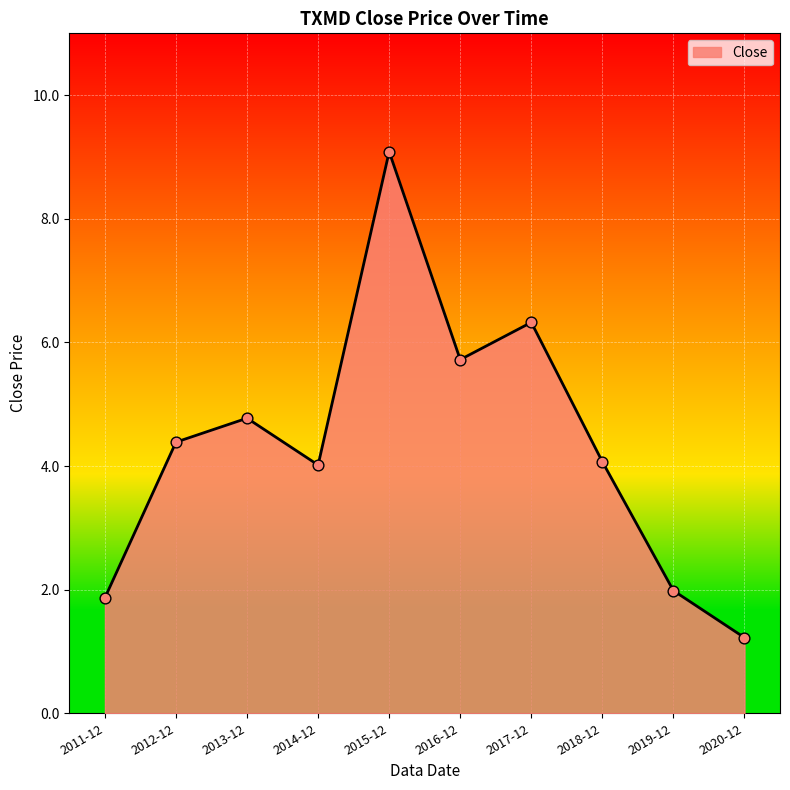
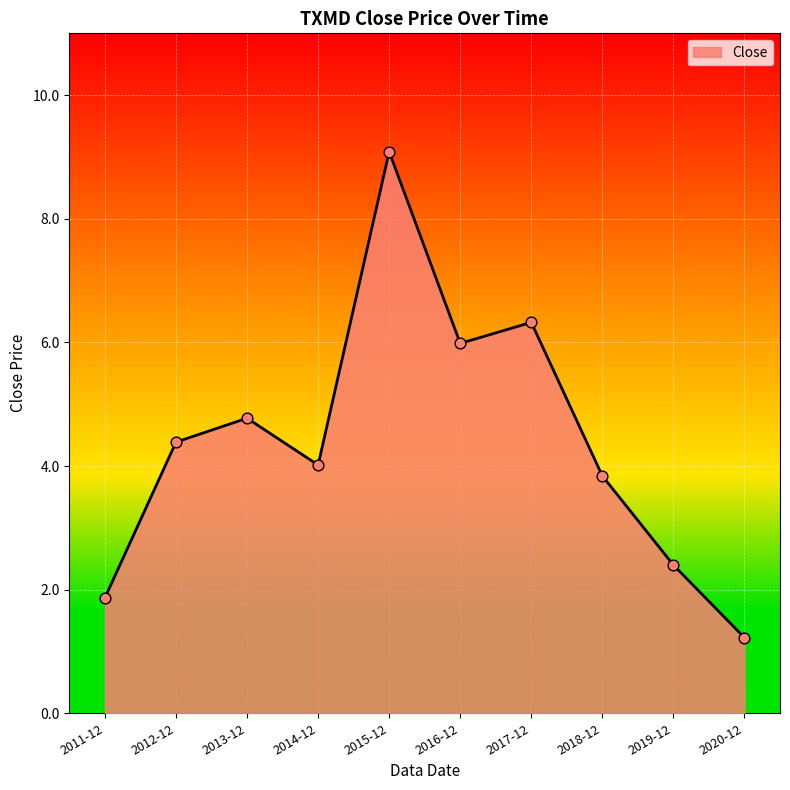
  {
    "2011-12": 1.9,
    "2012-12": 4.4,
    "2013-12": 4.8,
    "2014-12": 4.0,
    "2015-12": 9.1,
-   "2016-12": 5.7,
+   "2016-12": 6.0,
    "2017-12": 6.3,
-   "2018-12": 4.1,
-   "2019-12": 2.0,
+   "2018-12": 3.8,
+   "2019-12": 2.4,
    "2020-12": 1.2
  }
